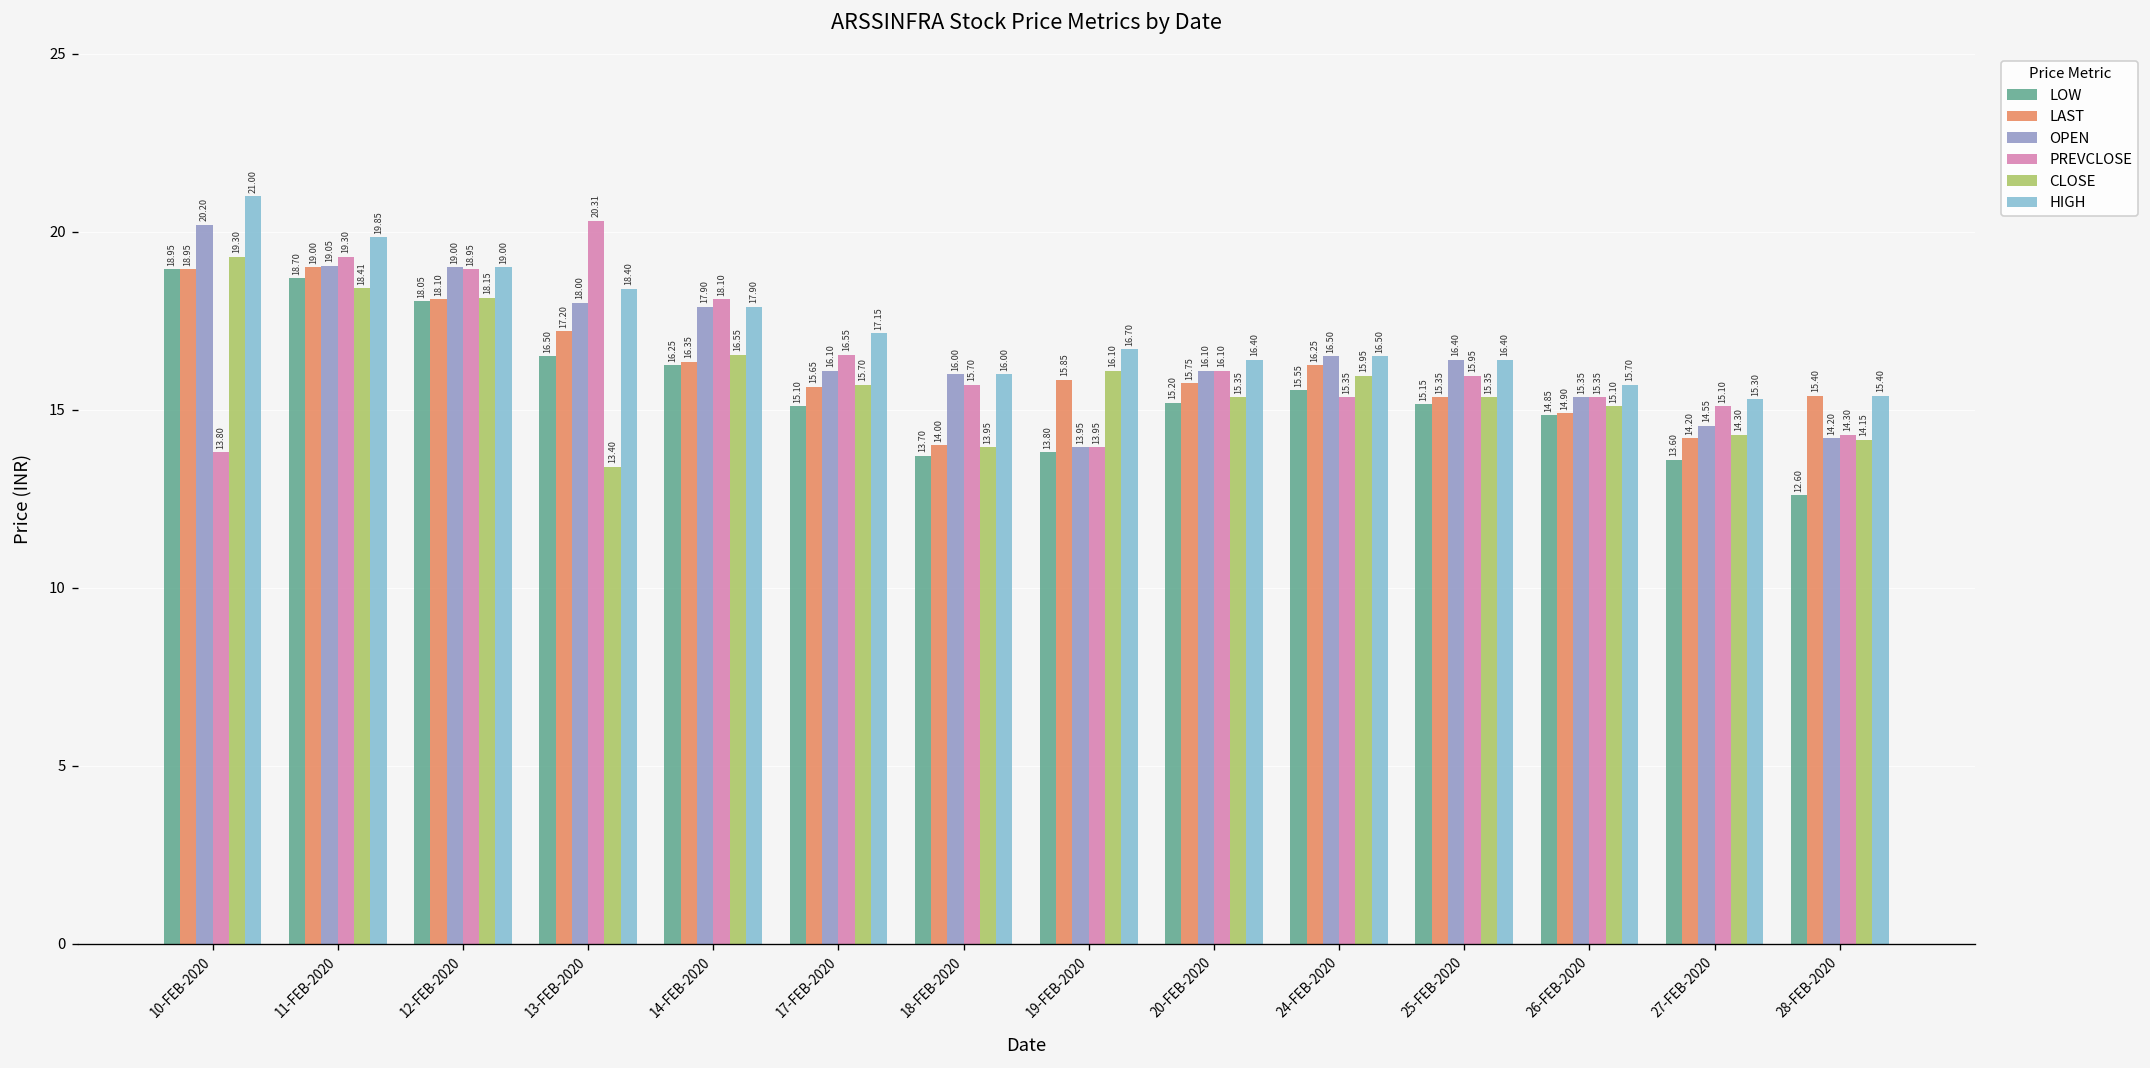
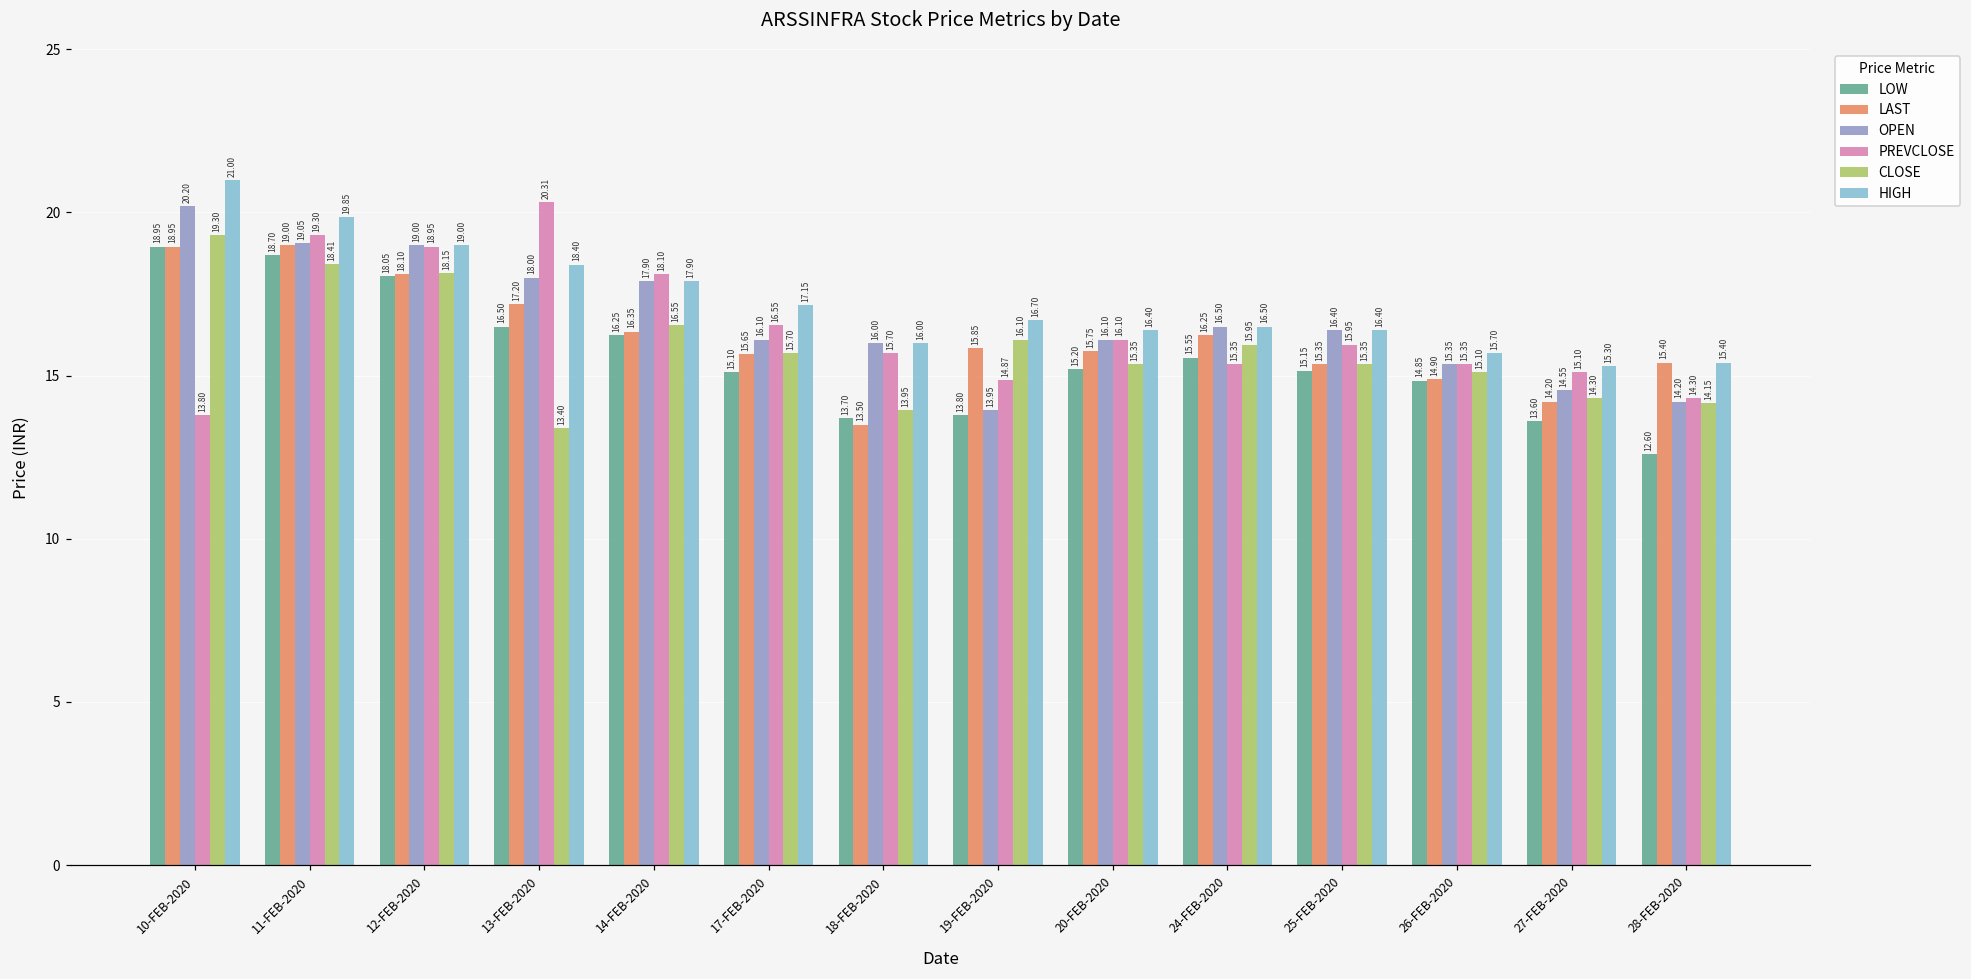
  {
    "LOW": {
      "10-FEB-2020": 18.95,
      "11-FEB-2020": 18.70,
      "12-FEB-2020": 18.05,
      "13-FEB-2020": 16.50,
      "14-FEB-2020": 16.25,
      "17-FEB-2020": 15.10,
      "18-FEB-2020": 13.70,
      "19-FEB-2020": 13.80,
      "20-FEB-2020": 15.20,
      "24-FEB-2020": 15.55,
      "25-FEB-2020": 15.15,
      "26-FEB-2020": 14.85,
      "27-FEB-2020": 13.60,
      "28-FEB-2020": 12.60
    },
    "LAST": {
      "10-FEB-2020": 18.95,
      "11-FEB-2020": 19.00,
      "12-FEB-2020": 18.10,
      "13-FEB-2020": 17.20,
      "14-FEB-2020": 16.35,
      "17-FEB-2020": 15.65,
-     "18-FEB-2020": 14.00,
+     "18-FEB-2020": 13.50,
      "19-FEB-2020": 15.85,
      "20-FEB-2020": 15.75,
      "24-FEB-2020": 16.25,
      "25-FEB-2020": 15.35,
      "26-FEB-2020": 14.90,
      "27-FEB-2020": 14.20,
      "28-FEB-2020": 15.40
    },
    "PREVCLOSE": {
      "10-FEB-2020": 13.80,
      "11-FEB-2020": 19.30,
      "12-FEB-2020": 18.95,
      "13-FEB-2020": 20.31,
      "14-FEB-2020": 18.10,
      "17-FEB-2020": 16.55,
      "18-FEB-2020": 15.70,
-     "19-FEB-2020": 13.95,
+     "19-FEB-2020": 14.87,
      "20-FEB-2020": 16.10,
      "24-FEB-2020": 15.35,
      "25-FEB-2020": 15.95,
      "26-FEB-2020": 15.35,
      "27-FEB-2020": 15.10,
      "28-FEB-2020": 14.30
    },
    "CLOSE": {
      "10-FEB-2020": 19.30,
      "11-FEB-2020": 18.41,
      "12-FEB-2020": 18.15,
      "13-FEB-2020": 13.40,
      "14-FEB-2020": 16.55,
      "17-FEB-2020": 15.70,
      "18-FEB-2020": 13.95,
      "19-FEB-2020": 16.10,
      "20-FEB-2020": 15.35,
      "24-FEB-2020": 15.95,
      "25-FEB-2020": 15.35,
      "26-FEB-2020": 15.10,
      "27-FEB-2020": 14.30,
      "28-FEB-2020": 14.15
    }
  }
